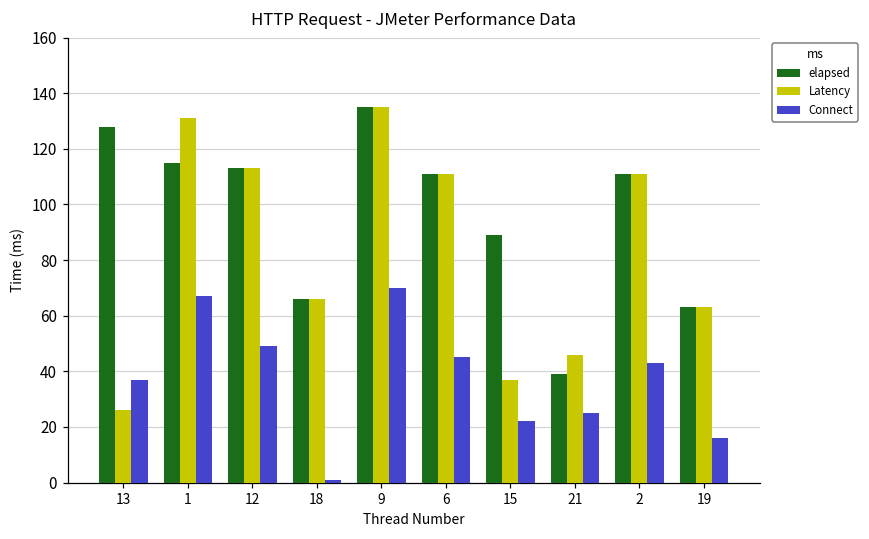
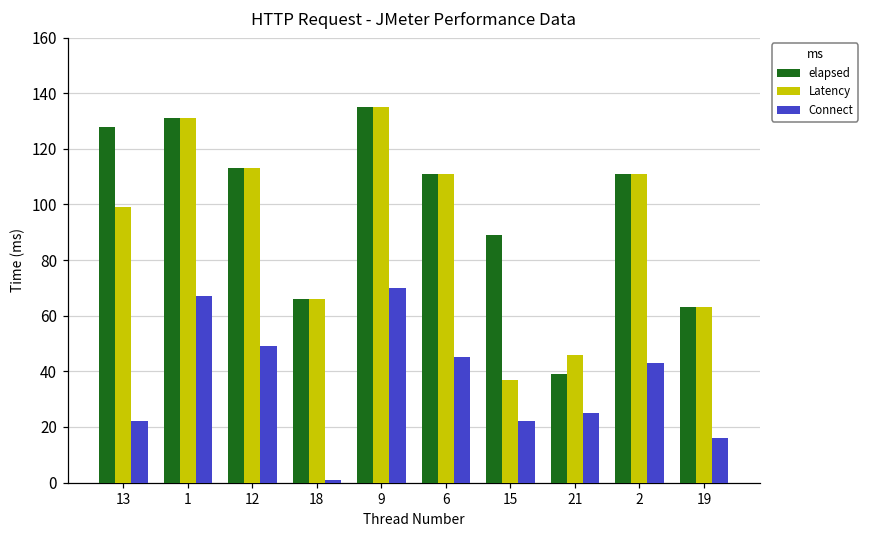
  {
    "elapsed": {
      "13": 128,
-     "1": 115,
+     "1": 131,
      "12": 113,
      "18": 66,
      "9": 135,
      "6": 111,
      "15": 89,
      "21": 39,
      "2": 111,
      "19": 63
    },
    "Latency": {
-     "13": 26,
+     "13": 99,
      "1": 131,
      "12": 113,
      "18": 66,
      "9": 135,
      "6": 111,
      "15": 37,
      "21": 46,
      "2": 111,
      "19": 63
    },
    "Connect": {
-     "13": 37,
+     "13": 22,
      "1": 67,
      "12": 49,
      "18": 1,
      "9": 70,
      "6": 45,
      "15": 22,
      "21": 25,
      "2": 43,
      "19": 16
    }
  }
